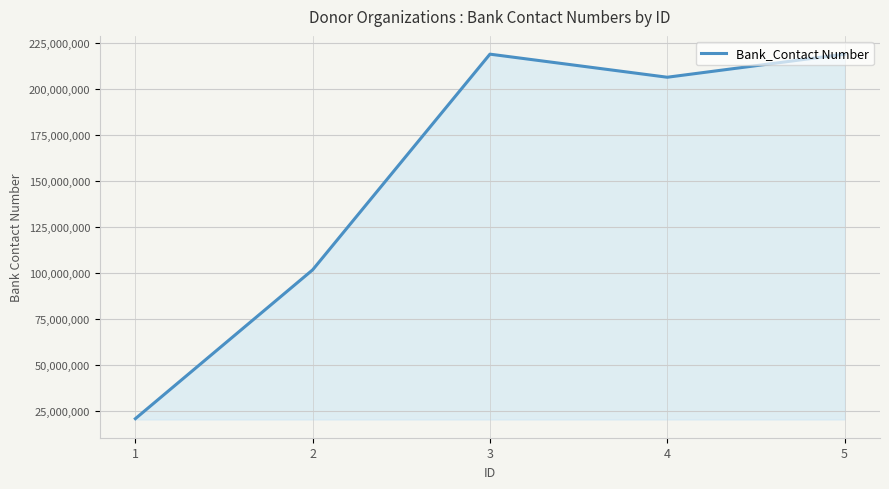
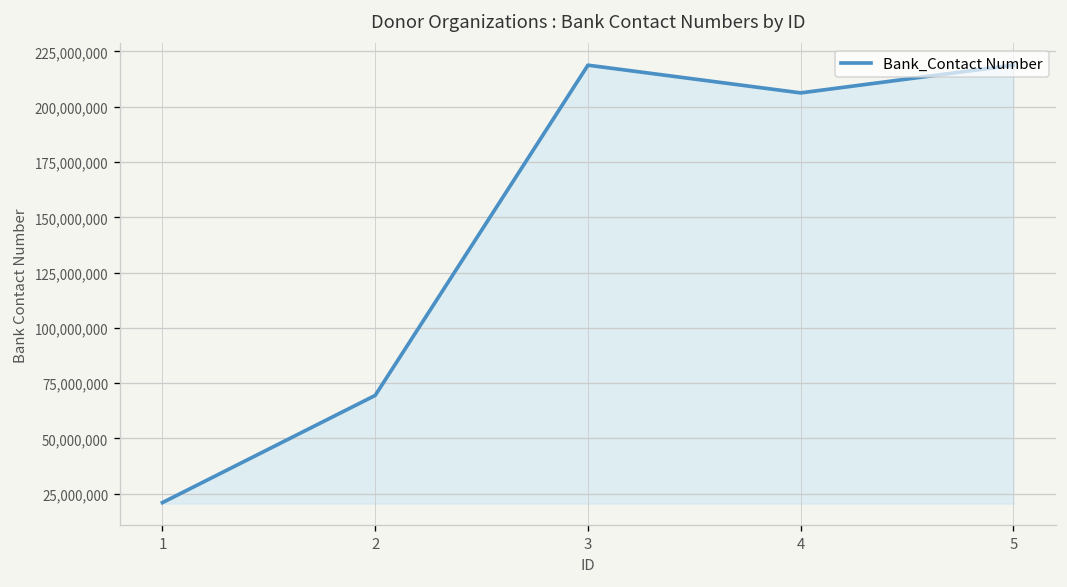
  {
    "1": "21,000,000",
-   "2": "102,000,000",
+   "2": "69,000,000",
    "3": "219,000,000",
    "4": "206,000,000"
  }
